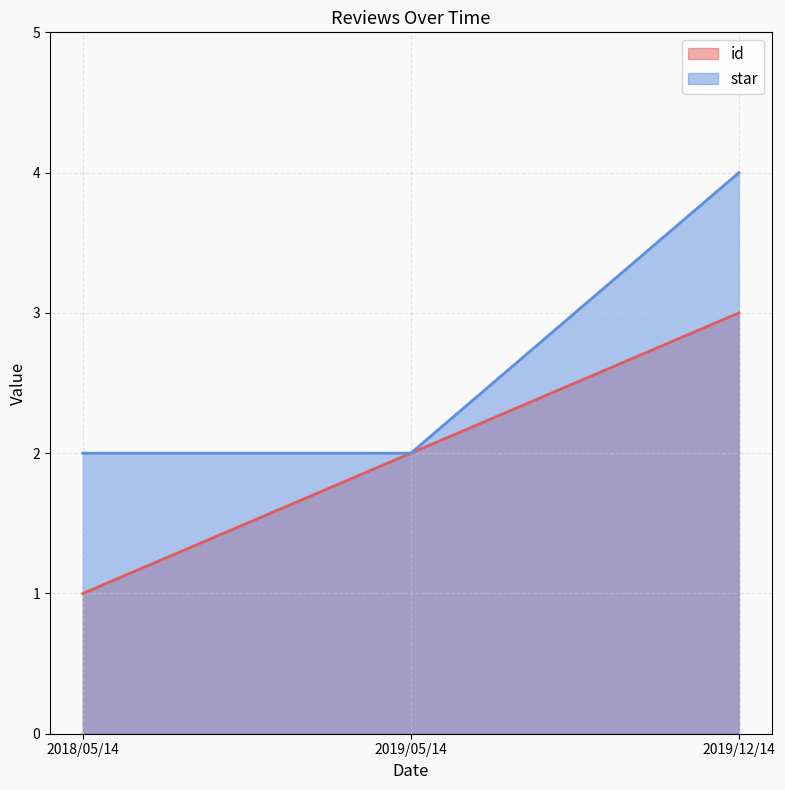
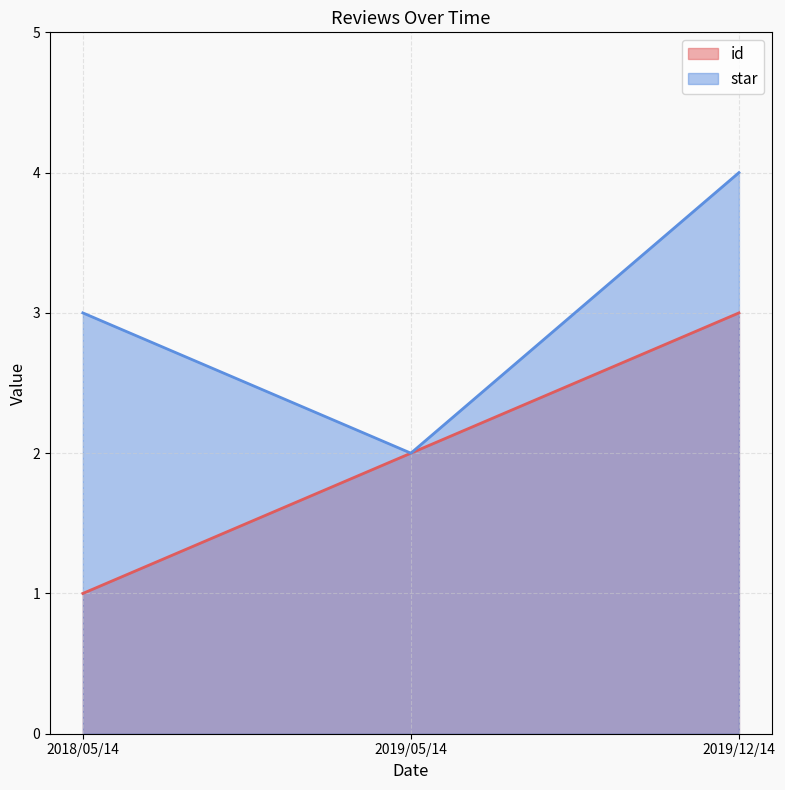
  {
    "id": {
      "2018/05/14": 1,
      "2019/12/14": 3
    },
    "star": {
-     "2018/05/14": 2,
+     "2018/05/14": 3,
      "2019/12/14": 4
    }
  }
